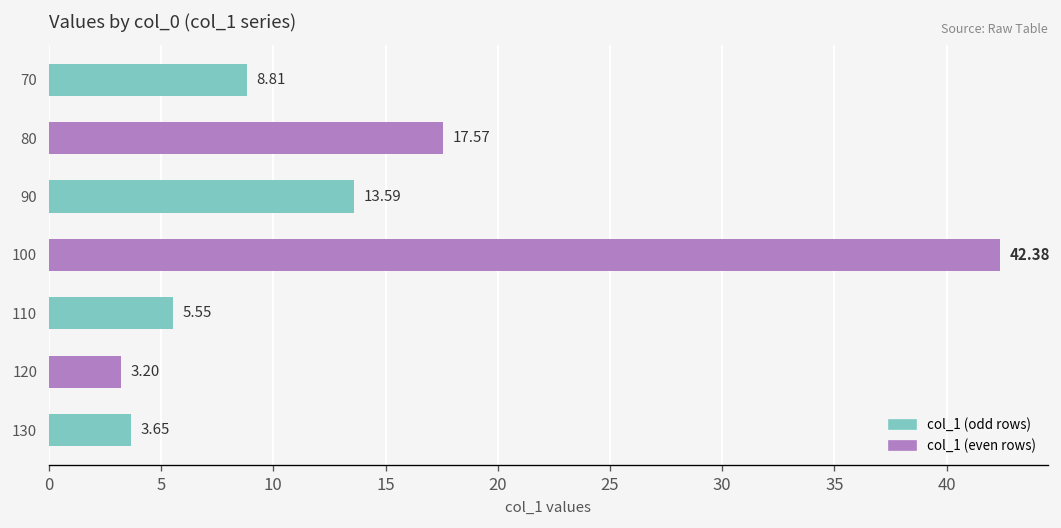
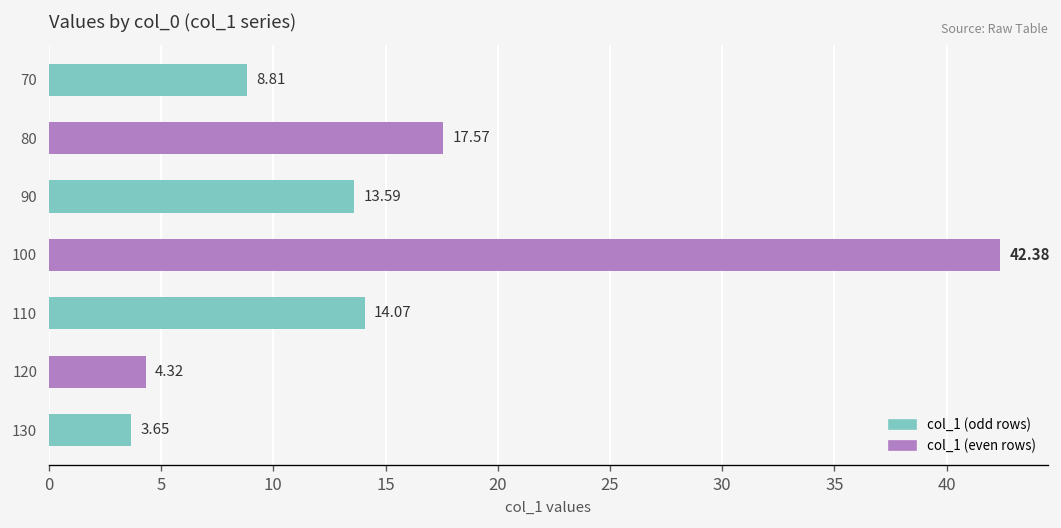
  {
    "70": 8.81,
    "80": 17.57,
    "90": 13.59,
    "100": 42.38,
-   "110": 5.55,
-   "120": 3.20,
+   "110": 14.07,
+   "120": 4.32,
    "130": 3.65
  }
